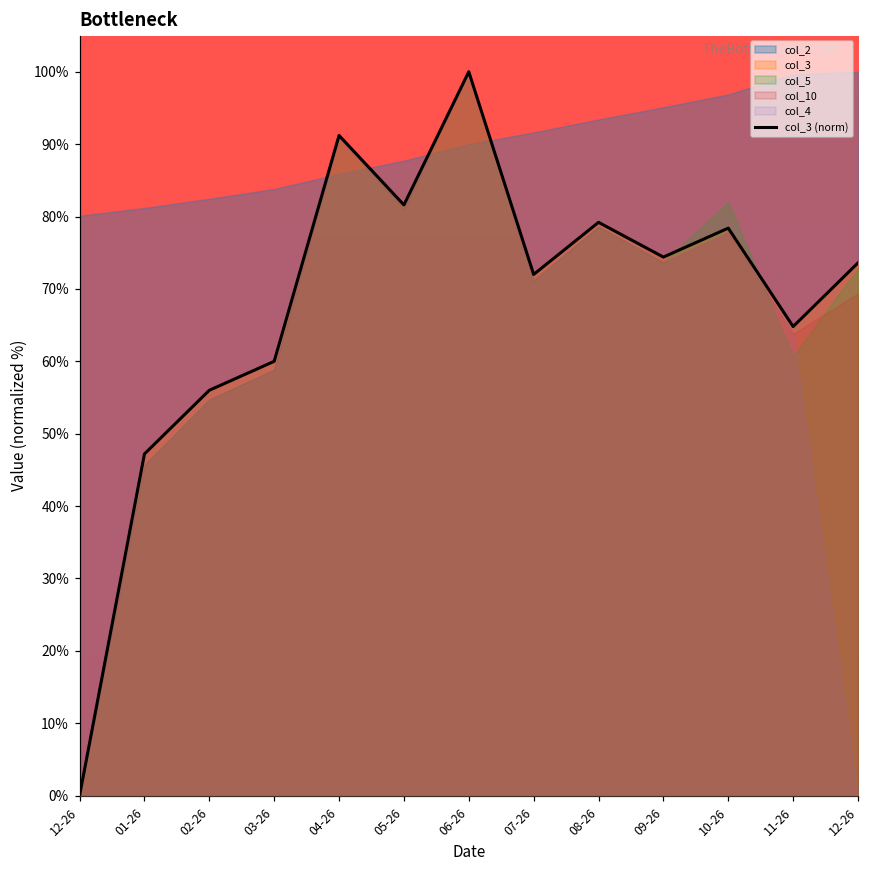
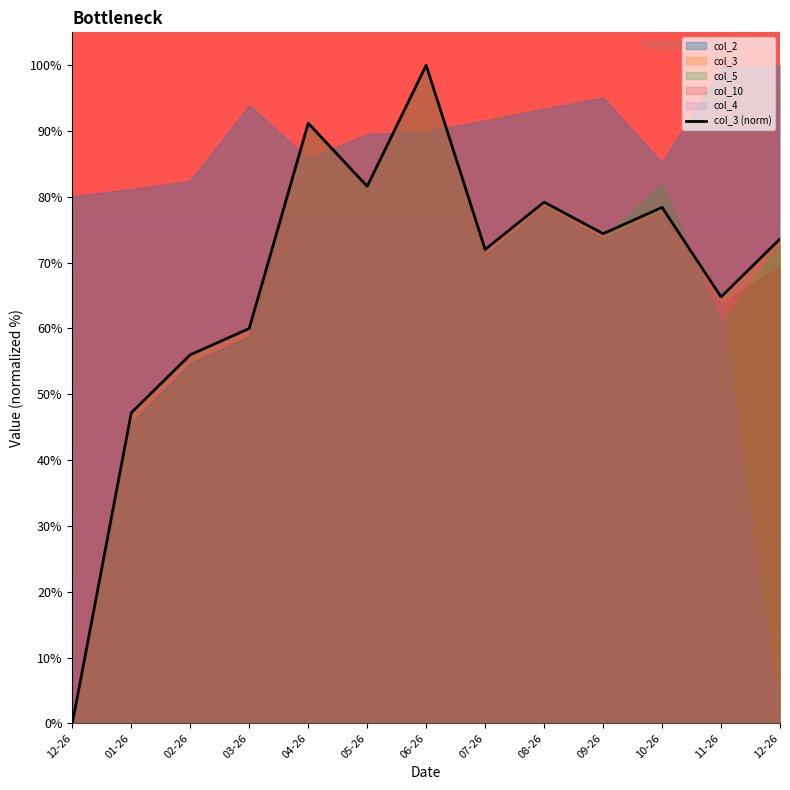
  {
    "col_2": {
      "01-26": "81%",
      "02-26": "82%",
-     "03-26": "84%",
-     "05-26": "88%",
+     "03-26": "94%",
+     "05-26": "90%",
      "07-26": "92%",
      "08-26": "93%",
      "09-26": "95%",
-     "10-26": "97%"
+     "10-26": "85%"
    },
    "col_5": {
      "10-26": "82%"
    }
  }
